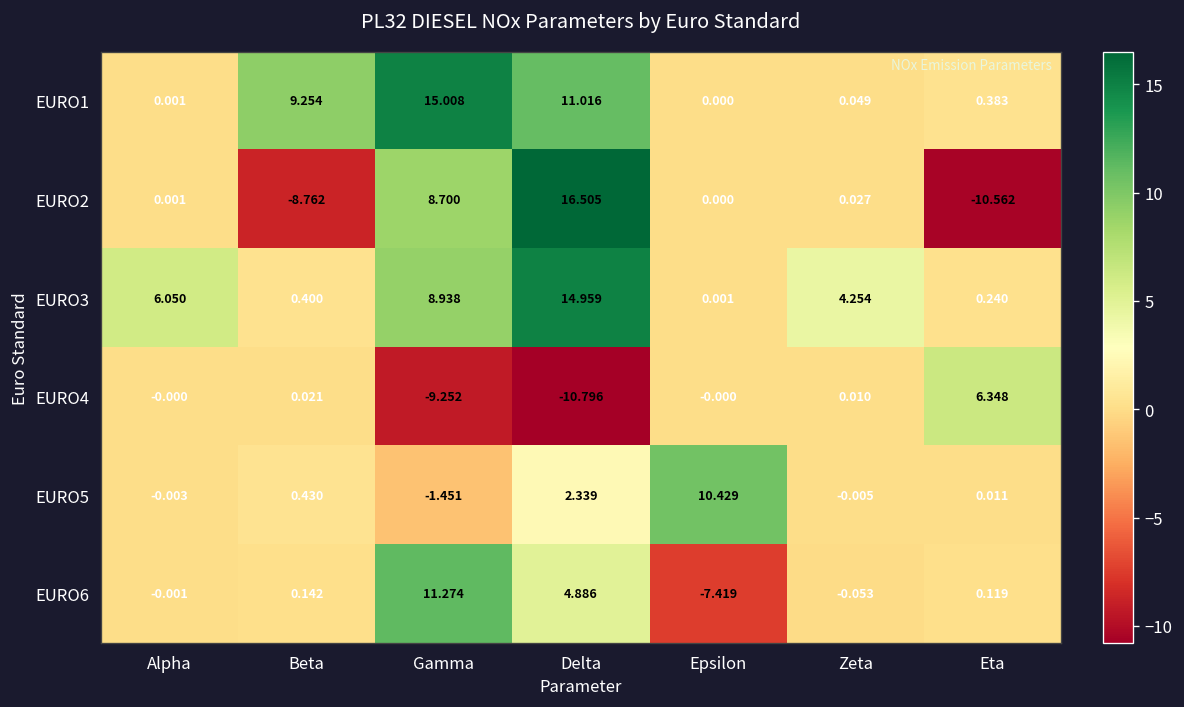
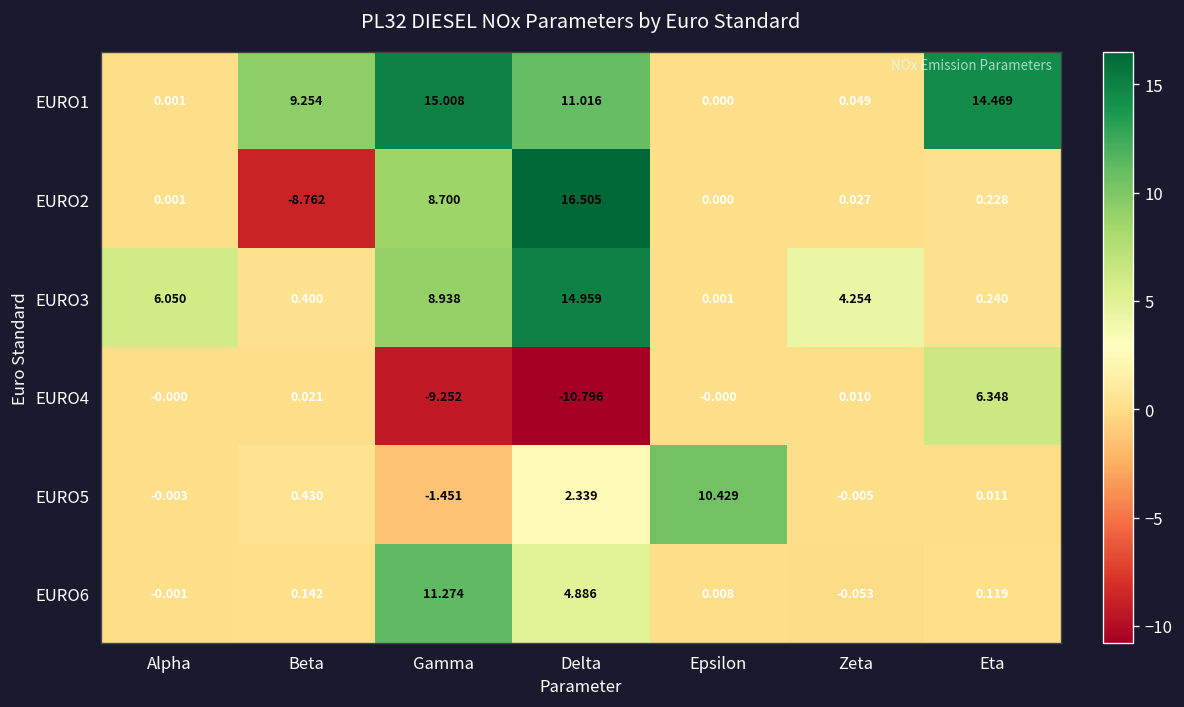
  {
    "EURO1": {
      "Alpha": 0.001,
      "Beta": 9.254,
      "Gamma": 15.008,
      "Delta": 11.016,
      "Epsilon": 0.000,
      "Zeta": 0.049,
-     "Eta": 0.383
+     "Eta": 14.469
    },
    "EURO2": {
      "Alpha": 0.001,
      "Beta": -8.762,
      "Gamma": 8.700,
      "Delta": 16.505,
      "Epsilon": 0.000,
      "Zeta": 0.027,
-     "Eta": -10.562
+     "Eta": 0.228
    },
    "EURO3": {
      "Alpha": 6.050,
      "Beta": 0.400,
      "Gamma": 8.938,
      "Delta": 14.959,
      "Epsilon": 0.001,
      "Zeta": 4.254,
      "Eta": 0.240
    },
    "EURO4": {
      "Alpha": -0.000,
      "Beta": 0.021,
      "Gamma": -9.252,
      "Delta": -10.796,
      "Epsilon": -0.000,
      "Zeta": 0.010,
      "Eta": 6.348
    },
    "EURO5": {
      "Alpha": -0.003,
      "Beta": 0.430,
      "Gamma": -1.451,
      "Delta": 2.339,
      "Epsilon": 10.429,
      "Zeta": -0.005,
      "Eta": 0.011
    },
    "EURO6": {
      "Alpha": -0.001,
      "Beta": 0.142,
      "Gamma": 11.274,
      "Delta": 4.886,
-     "Epsilon": -7.419,
+     "Epsilon": 0.008,
      "Zeta": -0.053,
      "Eta": 0.119
    }
  }
